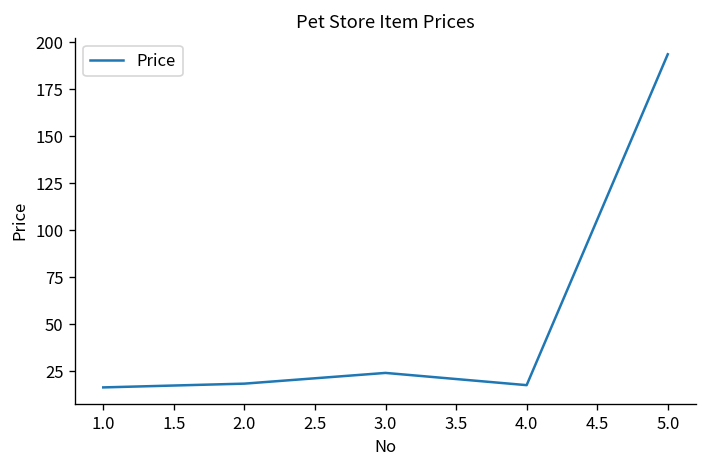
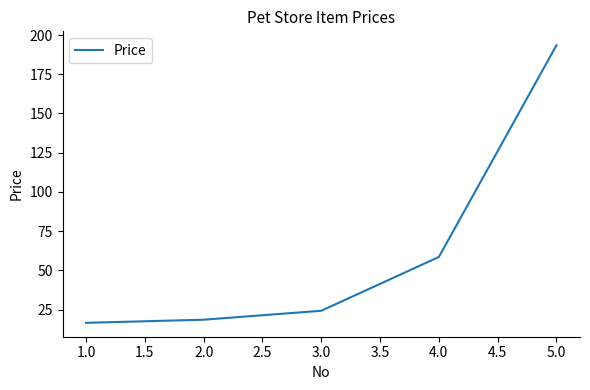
  {
    "1.0": 17,
    "2.0": 19,
    "3.0": 24,
-   "4.0": 18,
+   "4.0": 59,
    "5.0": 194
  }
